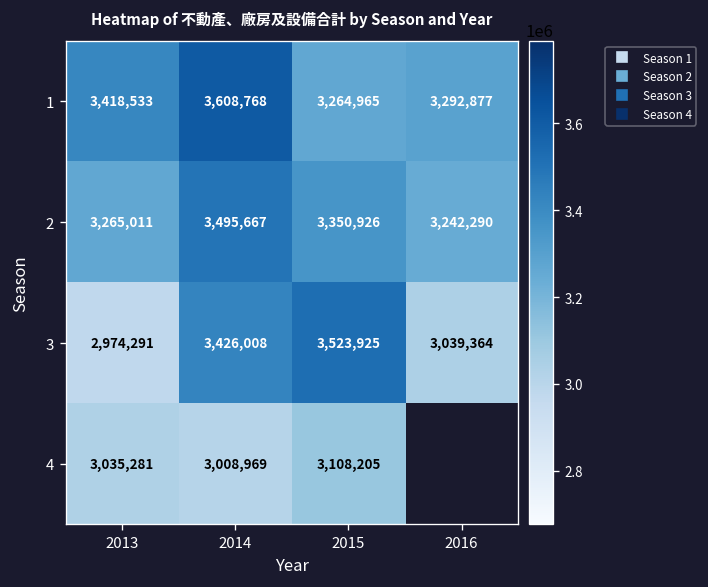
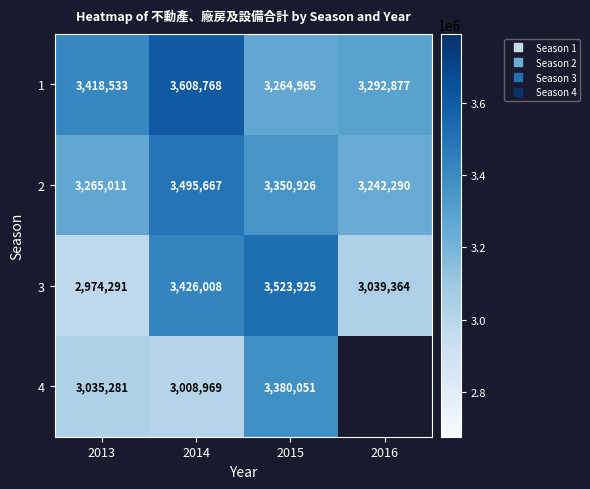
  {
    "1": {
      "2013": "3,418,533",
      "2014": "3,608,768",
      "2015": "3,264,965",
      "2016": "3,292,877"
    },
    "2": {
      "2013": "3,265,011",
      "2014": "3,495,667",
      "2015": "3,350,926",
      "2016": "3,242,290"
    },
    "3": {
      "2013": "2,974,291",
      "2014": "3,426,008",
      "2015": "3,523,925",
      "2016": "3,039,364"
    },
    "4": {
      "2013": "3,035,281",
      "2014": "3,008,969",
-     "2015": "3,108,205"
+     "2015": "3,380,051"
    }
  }
